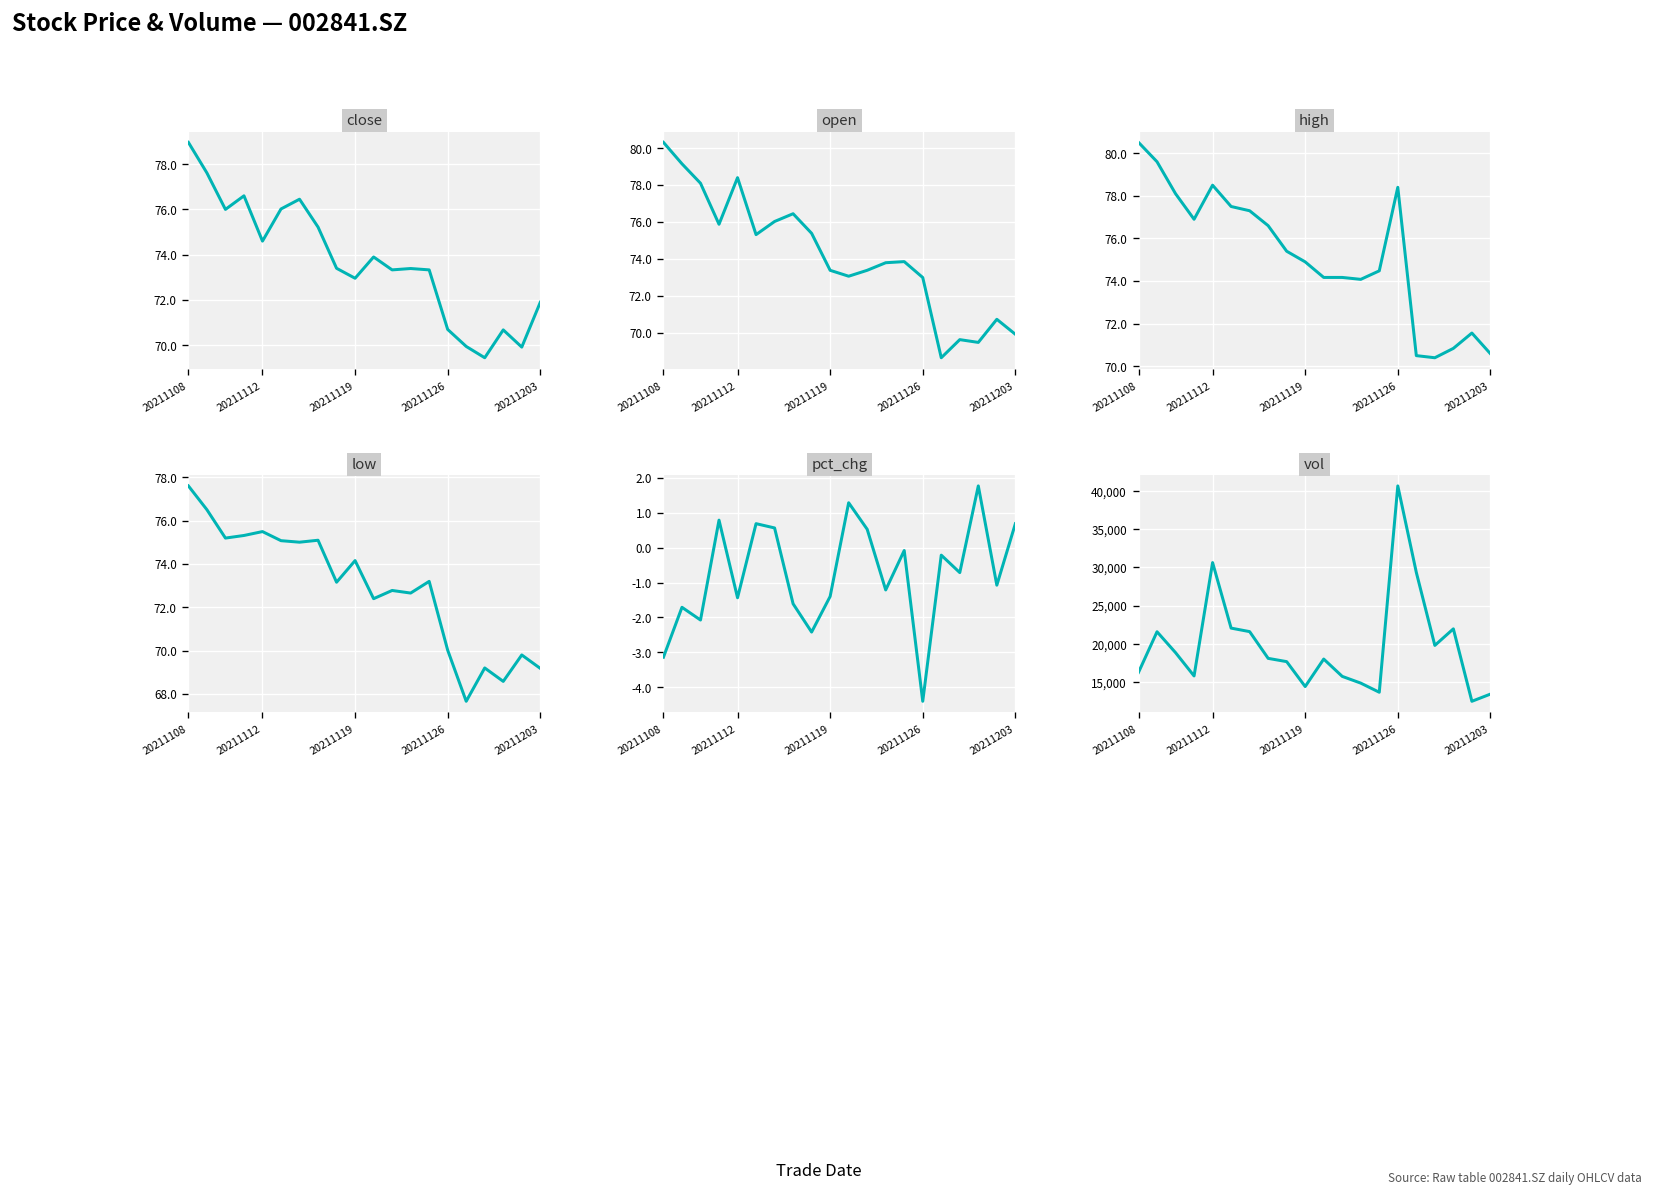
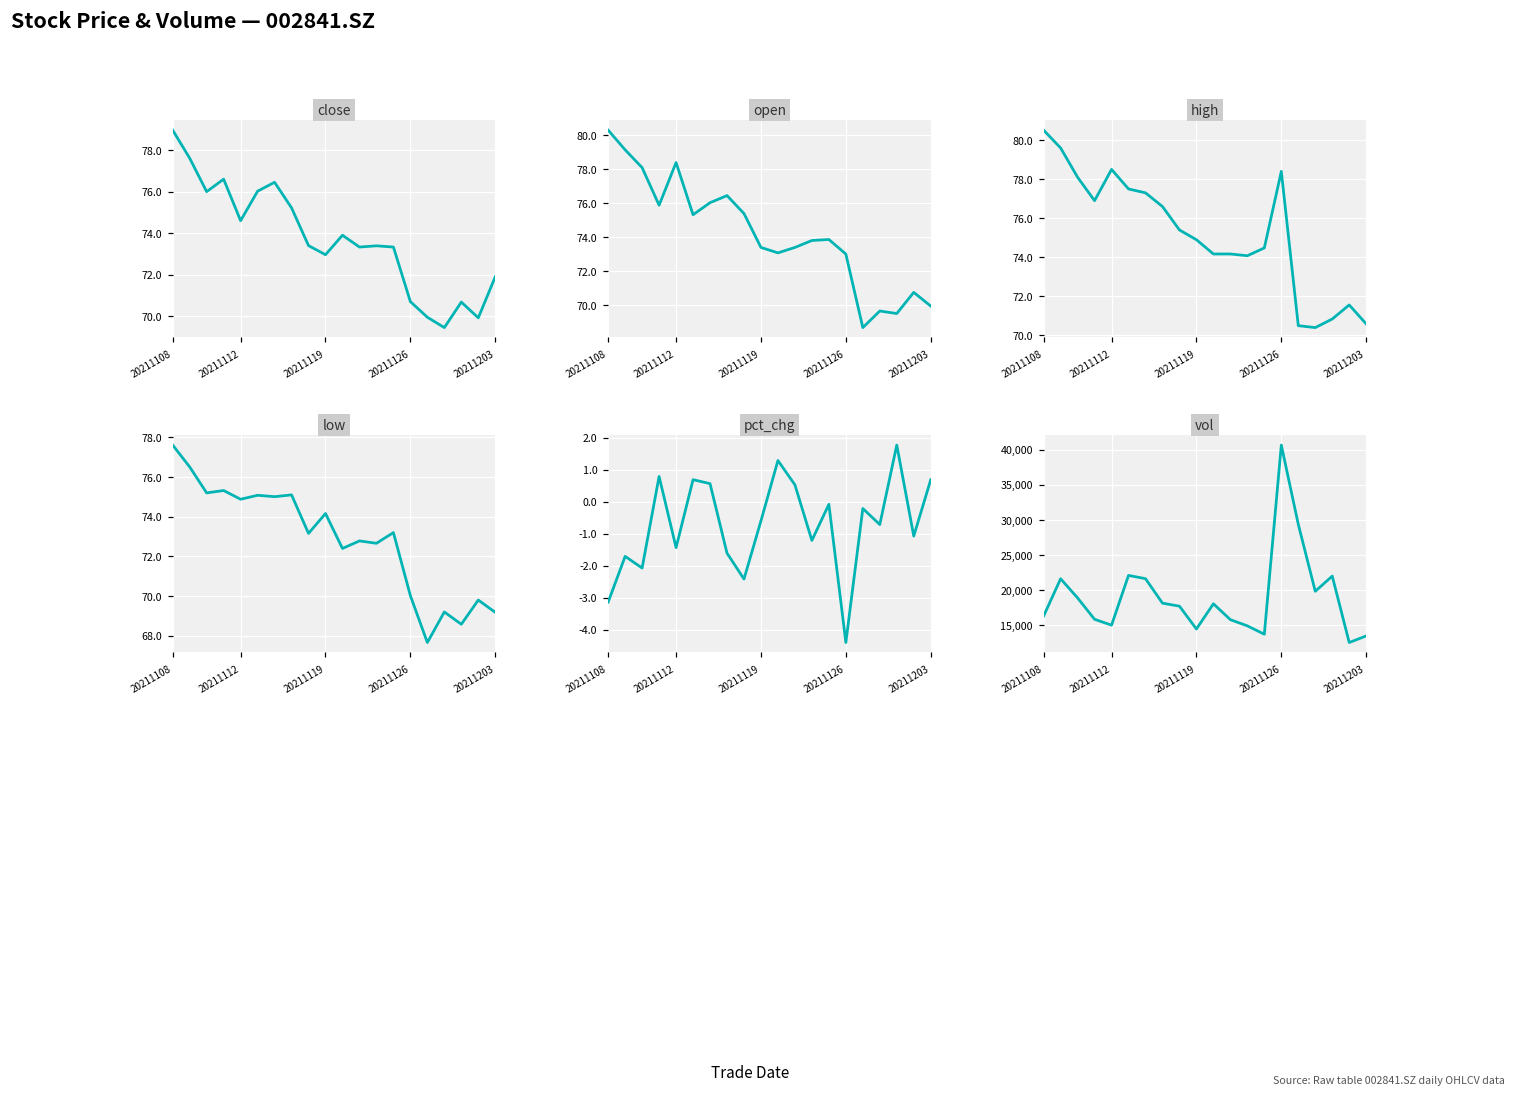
  {
    "close": {
      "20211108": "79.0",
      "20211112": "74.6",
      "20211119": "73.0",
      "20211126": "70.7",
      "20211203": "71.9"
    },
    "open": {
      "20211108": "80.3",
      "20211112": "78.4",
      "20211119": "73.4",
      "20211126": "73.0",
      "20211203": "69.9"
    },
    "high": {
      "20211108": "80.5",
      "20211112": "78.5",
      "20211119": "74.9",
      "20211126": "78.4",
      "20211203": "70.6"
    },
    "low": {
      "20211108": "77.6",
-     "20211112": "75.5",
+     "20211112": "74.9",
      "20211119": "74.2",
      "20211126": "70.0",
      "20211203": "69.2"
    },
    "pct_chg": {
      "20211108": "-3.1",
      "20211112": "-1.4",
-     "20211119": "-1.4",
+     "20211119": "-0.6",
      "20211126": "-4.4",
      "20211203": "0.7"
    },
    "vol": {
      "20211108": "16,000",
-     "20211112": "31,000",
+     "20211112": "15,000",
      "20211119": "14,000",
      "20211126": "41,000",
      "20211203": "13,000"
    }
  }
